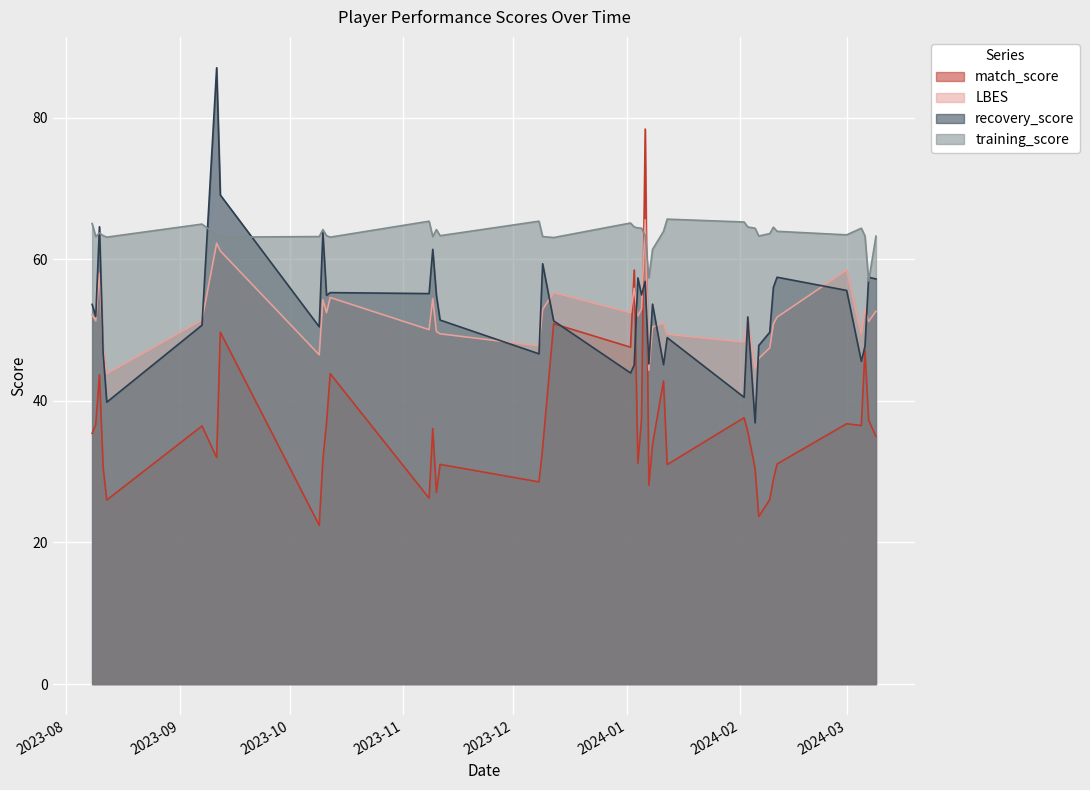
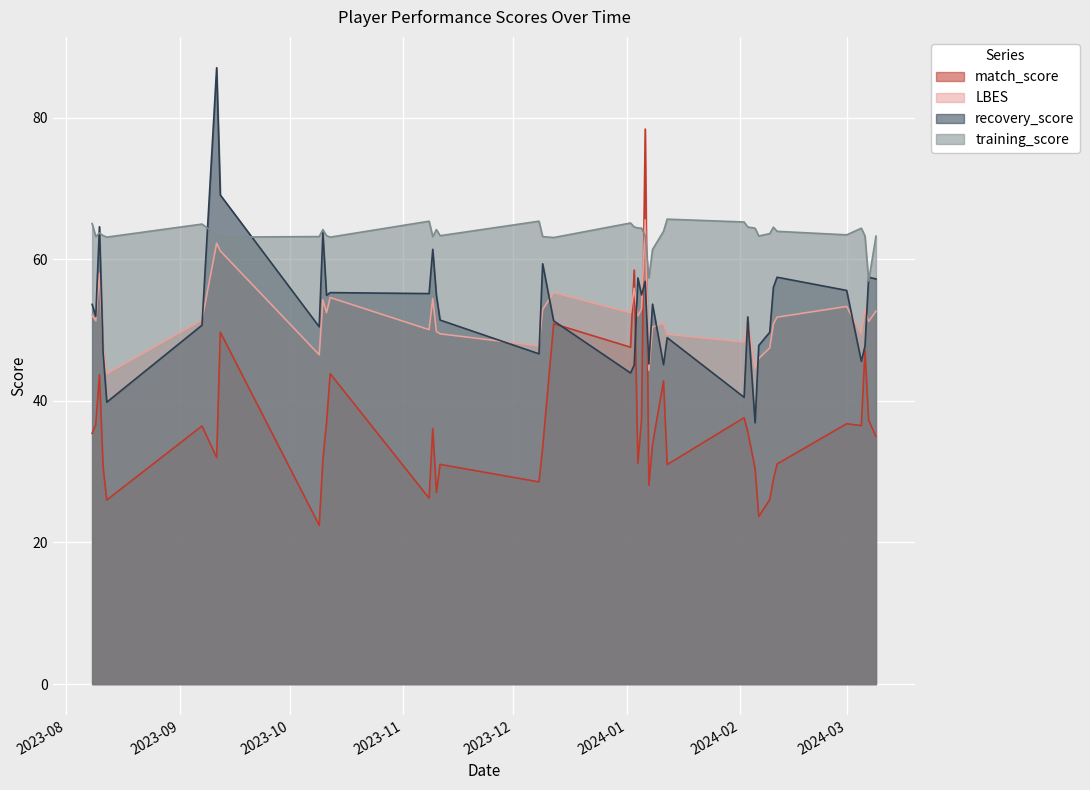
  {
    "match_score": {
      "2024-03": 37
    },
    "LBES": {
-     "2024-03": 58
+     "2024-03": 53
    },
    "recovery_score": {
      "2024-03": 56
    },
    "training_score": {
      "2024-03": 63
    }
  }
